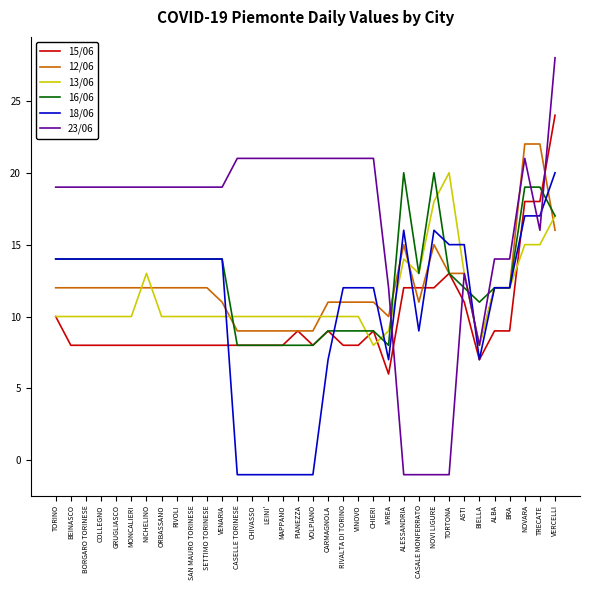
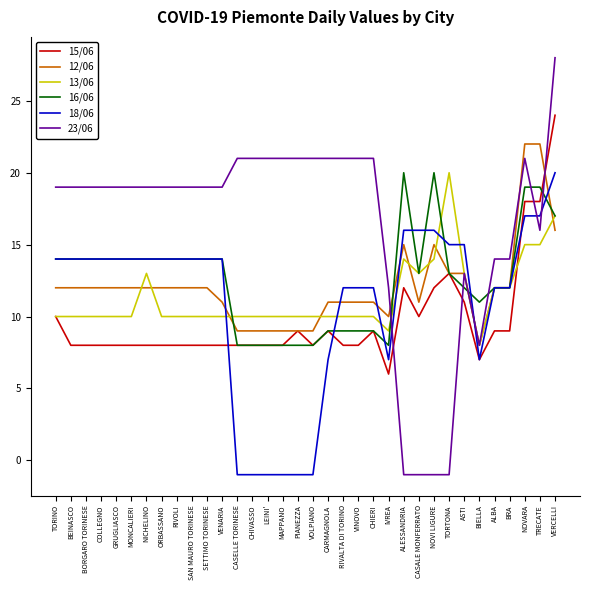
  {
    "15/06": {
      "BEINASCO": 8,
      "BORGARO TORINESE": 8,
      "COLLEGNO": 8,
      "GRUGLIASCO": 8,
      "MONCALIERI": 8,
      "NICHELINO": 8,
      "ORBASSANO": 8,
      "RIVOLI": 8,
      "SAN MAURO TORINESE": 8,
      "SETTIMO TORINESE": 8,
      "VENARIA": 8,
      "RIVALTA DI TORINO": 8,
      "VINOVO": 8,
      "IVREA": 6,
      "ALESSANDRIA": 12,
-     "CASALE MONFERRATO": 12,
+     "CASALE MONFERRATO": 10,
      "NOVI LIGURE": 12,
      "ASTI": 11,
      "ALBA": 9,
      "BRA": 9,
      "NOVARA": 18,
      "TRECATE": 18,
      "VERCELLI": 24
    },
    "12/06": {
      "TORINO": 12,
      "BEINASCO": 12,
      "BORGARO TORINESE": 12,
      "COLLEGNO": 12,
      "GRUGLIASCO": 12,
      "MONCALIERI": 12,
      "NICHELINO": 12,
      "ORBASSANO": 12,
      "RIVOLI": 12,
      "SAN MAURO TORINESE": 12,
      "SETTIMO TORINESE": 12,
      "VENARIA": 11,
      "CASELLE TORINESE": 9,
      "CHIVASSO": 9,
      "LEINI'": 9,
      "MAPPANO": 9,
      "VOLPIANO": 9,
      "CARMAGNOLA": 11,
      "RIVALTA DI TORINO": 11,
      "VINOVO": 11,
      "CHIERI": 11,
      "IVREA": 10,
      "ALESSANDRIA": 15,
      "CASALE MONFERRATO": 11,
      "NOVI LIGURE": 15,
      "NOVARA": 22,
      "TRECATE": 22,
      "VERCELLI": 16
    },
    "13/06": {
      "BEINASCO": 10,
      "BORGARO TORINESE": 10,
      "COLLEGNO": 10,
      "GRUGLIASCO": 10,
      "MONCALIERI": 10,
      "NICHELINO": 13,
      "ORBASSANO": 10,
      "RIVOLI": 10,
      "SAN MAURO TORINESE": 10,
      "SETTIMO TORINESE": 10,
      "VENARIA": 10,
      "CASELLE TORINESE": 10,
      "CHIVASSO": 10,
      "LEINI'": 10,
      "MAPPANO": 10,
      "PIANEZZA": 10,
      "VOLPIANO": 10,
      "CARMAGNOLA": 10,
      "RIVALTA DI TORINO": 10,
      "VINOVO": 10,
-     "CHIERI": 8,
+     "CHIERI": 10,
      "IVREA": 9,
      "ALESSANDRIA": 14,
-     "NOVI LIGURE": 18,
+     "NOVI LIGURE": 14,
      "TORTONA": 20,
      "NOVARA": 15,
      "TRECATE": 15
    },
    "16/06": {
      "PIANEZZA": 8,
      "RIVALTA DI TORINO": 9,
      "VINOVO": 9,
      "IVREA": 8,
      "ALESSANDRIA": 20,
      "NOVI LIGURE": 20,
      "ASTI": 12,
      "BIELLA": 11,
      "NOVARA": 19,
      "TRECATE": 19
    },
    "18/06": {
      "CASELLE TORINESE": -1,
      "CHIVASSO": -1,
      "LEINI'": -1,
      "MAPPANO": -1,
      "PIANEZZA": -1,
      "VOLPIANO": -1,
      "CARMAGNOLA": 7,
      "RIVALTA DI TORINO": 12,
      "VINOVO": 12,
      "CHIERI": 12,
      "IVREA": 7,
      "ALESSANDRIA": 16,
-     "CASALE MONFERRATO": 9,
+     "CASALE MONFERRATO": 16,
      "NOVI LIGURE": 16,
      "TORTONA": 15,
      "ASTI": 15,
      "NOVARA": 17,
      "TRECATE": 17,
      "VERCELLI": 20
    },
    "23/06": {
      "TORINO": 19,
      "BEINASCO": 19,
      "BORGARO TORINESE": 19,
      "COLLEGNO": 19,
      "GRUGLIASCO": 19,
      "MONCALIERI": 19,
      "NICHELINO": 19,
      "ORBASSANO": 19,
      "RIVOLI": 19,
      "SAN MAURO TORINESE": 19,
      "SETTIMO TORINESE": 19,
      "VENARIA": 19,
      "CASELLE TORINESE": 21,
      "CHIVASSO": 21,
      "LEINI'": 21,
      "MAPPANO": 21,
      "PIANEZZA": 21,
      "VOLPIANO": 21,
      "CARMAGNOLA": 21,
      "RIVALTA DI TORINO": 21,
      "VINOVO": 21,
      "CHIERI": 21,
      "IVREA": 12,
      "ALESSANDRIA": -1,
      "CASALE MONFERRATO": -1,
      "NOVI LIGURE": -1,
      "TORTONA": -1,
      "ALBA": 14,
      "BRA": 14,
      "NOVARA": 21,
      "TRECATE": 16,
      "VERCELLI": 28
    }
  }
